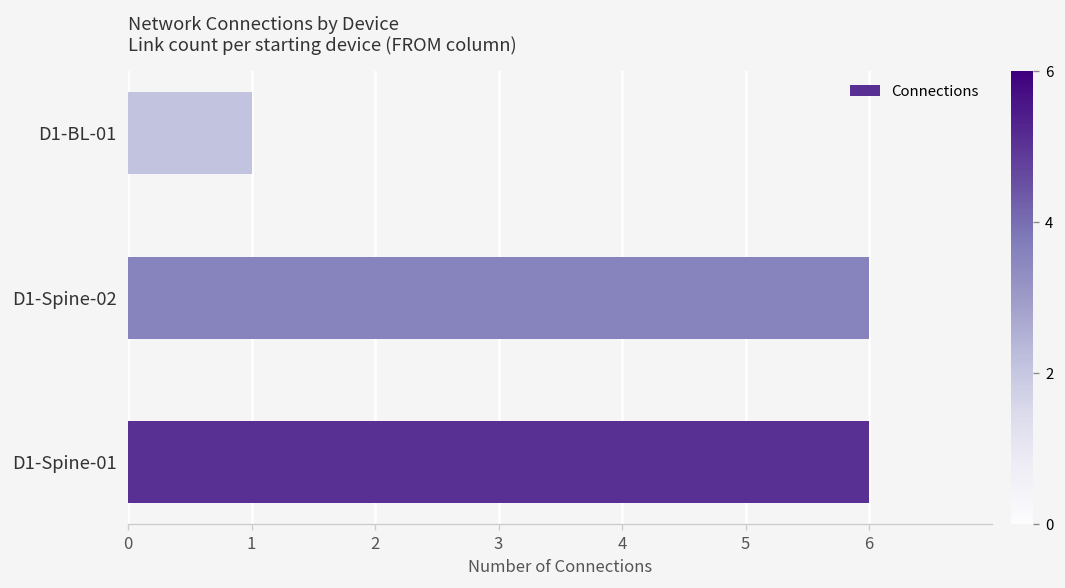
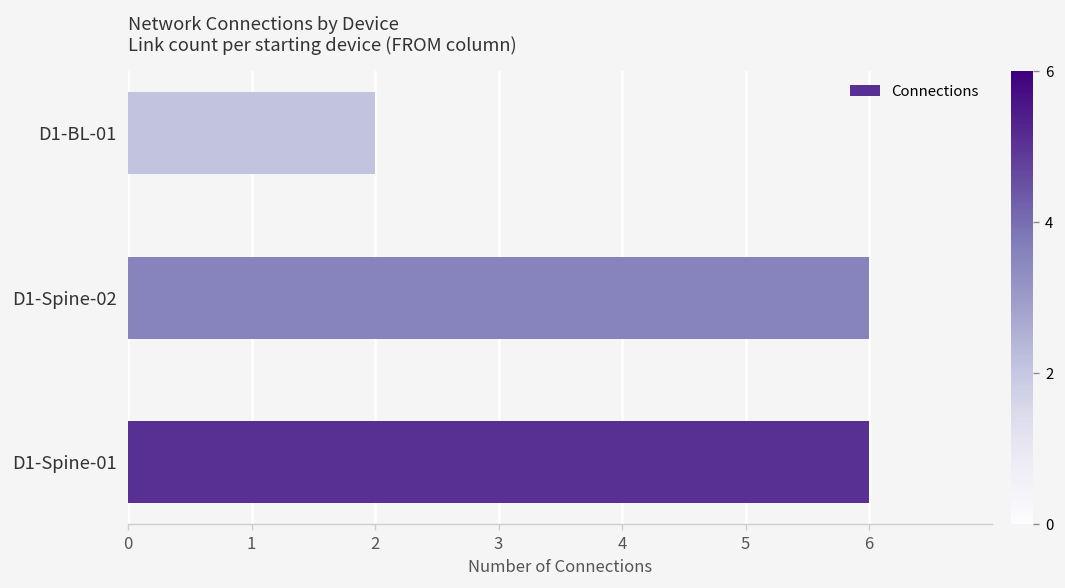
  {
-   "D1-BL-01": 1,
+   "D1-BL-01": 2,
    "D1-Spine-02": 6,
    "D1-Spine-01": 6
  }
